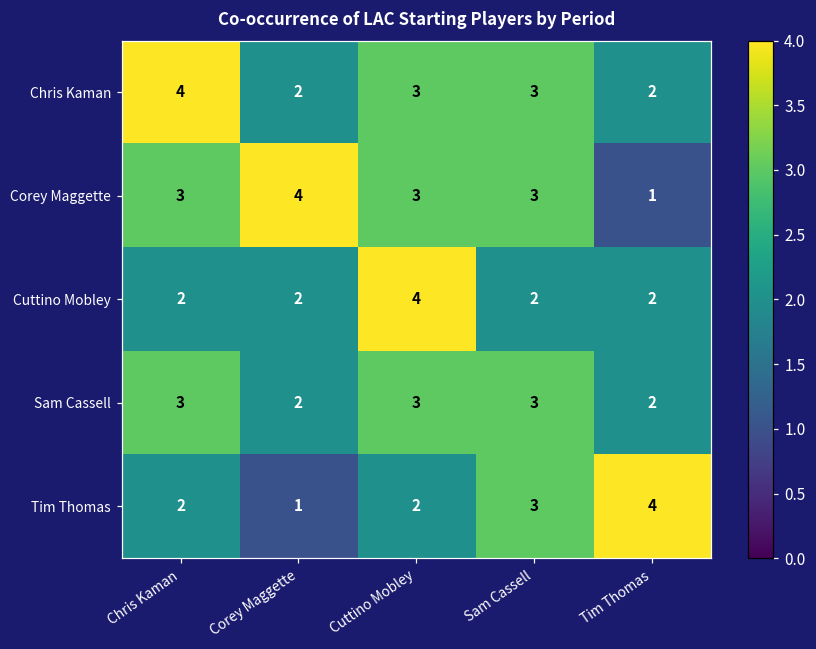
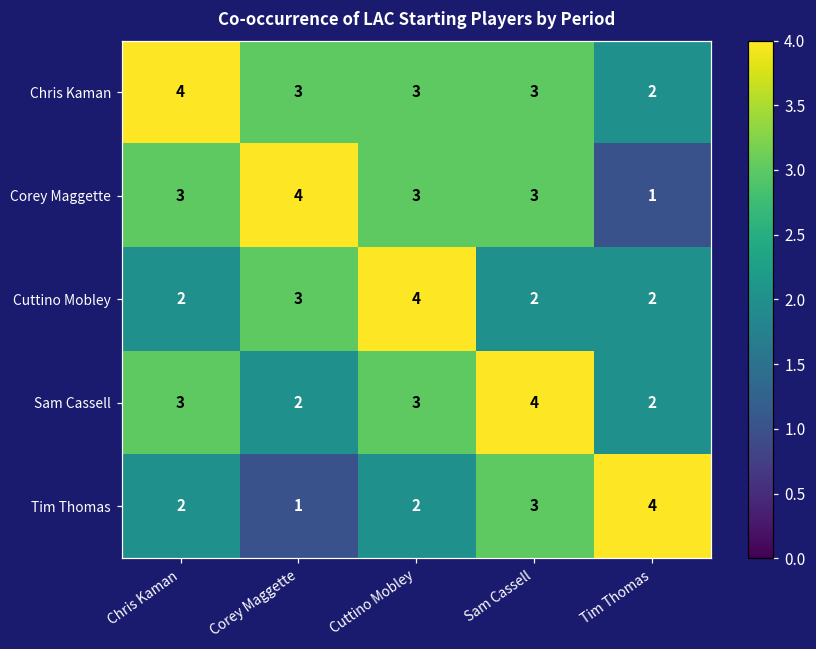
  {
    "Chris Kaman": {
      "Chris Kaman": 4,
-     "Corey Maggette": 2,
+     "Corey Maggette": 3,
      "Cuttino Mobley": 3,
      "Sam Cassell": 3,
      "Tim Thomas": 2
    },
    "Corey Maggette": {
      "Chris Kaman": 3,
      "Corey Maggette": 4,
      "Cuttino Mobley": 3,
      "Sam Cassell": 3,
      "Tim Thomas": 1
    },
    "Cuttino Mobley": {
      "Chris Kaman": 2,
-     "Corey Maggette": 2,
+     "Corey Maggette": 3,
      "Cuttino Mobley": 4,
      "Sam Cassell": 2,
      "Tim Thomas": 2
    },
    "Sam Cassell": {
      "Chris Kaman": 3,
      "Corey Maggette": 2,
      "Cuttino Mobley": 3,
-     "Sam Cassell": 3,
+     "Sam Cassell": 4,
      "Tim Thomas": 2
    },
    "Tim Thomas": {
      "Chris Kaman": 2,
      "Corey Maggette": 1,
      "Cuttino Mobley": 2,
      "Sam Cassell": 3,
      "Tim Thomas": 4
    }
  }
